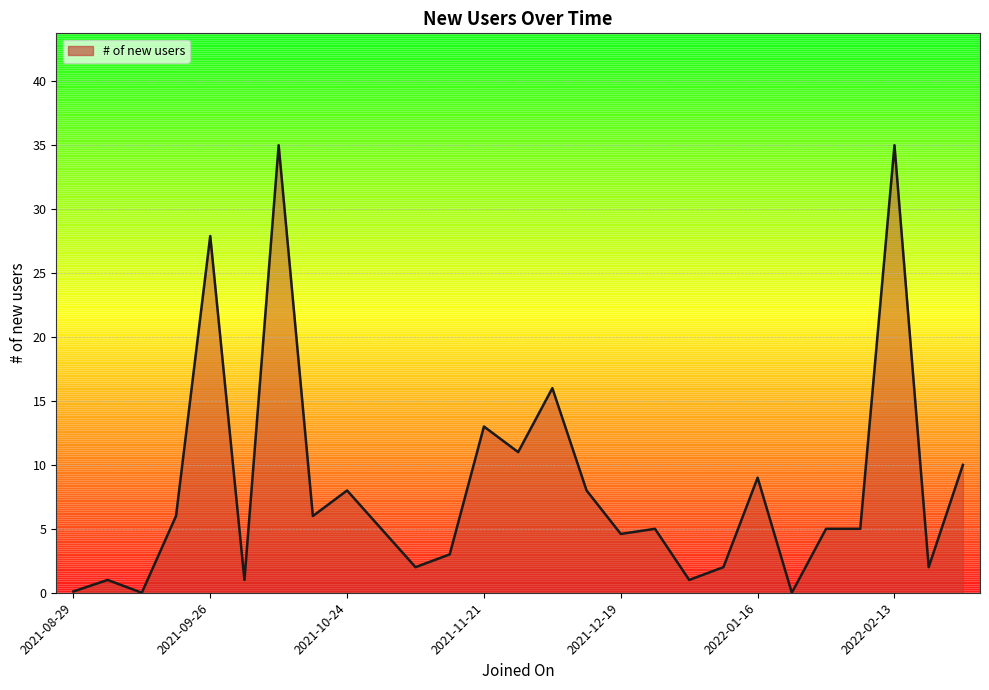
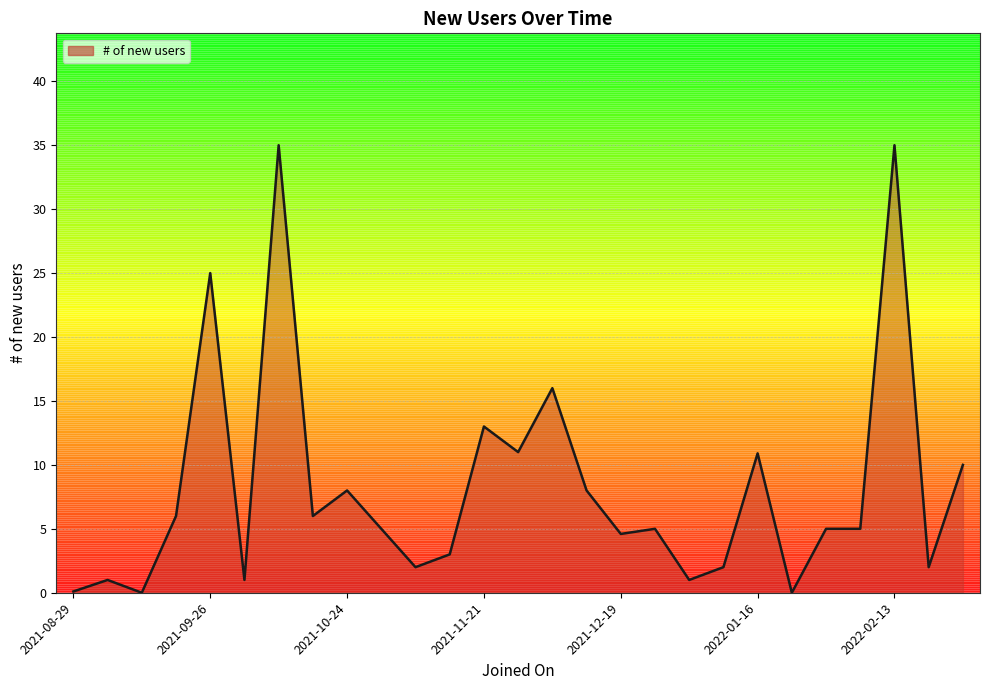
  {
    "2021-08-29": 0.1,
-   "2021-09-26": 27.9,
+   "2021-09-26": 25.0,
    "2021-10-24": 8.0,
    "2021-11-21": 13.0,
    "2021-12-19": 4.6,
-   "2022-01-16": 9.0,
+   "2022-01-16": 10.9,
    "2022-02-13": 35.0
  }
